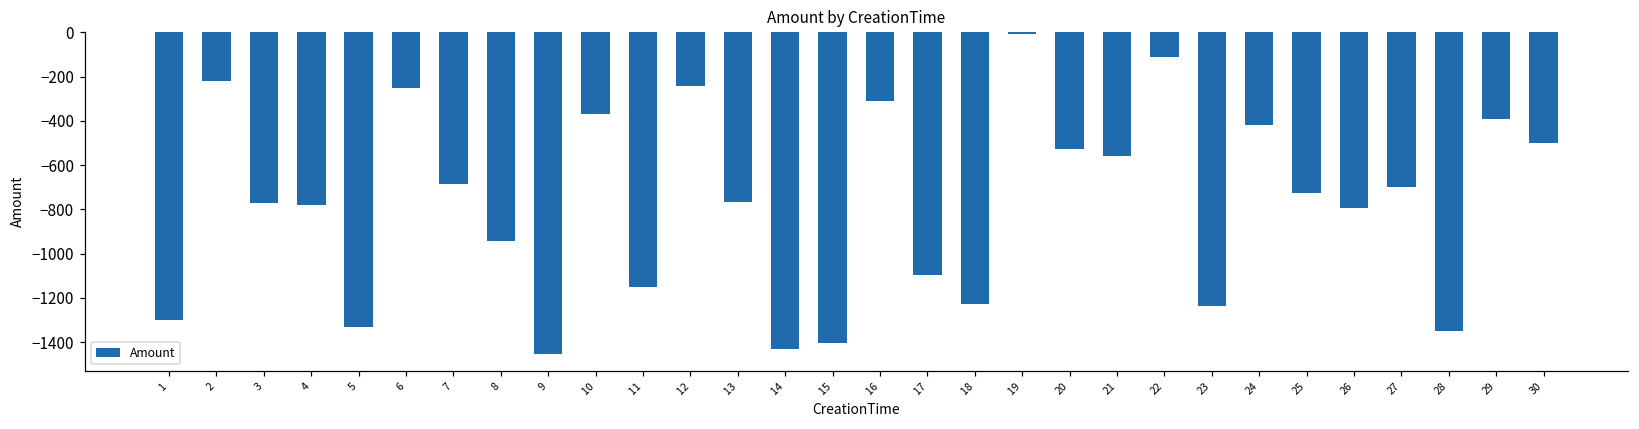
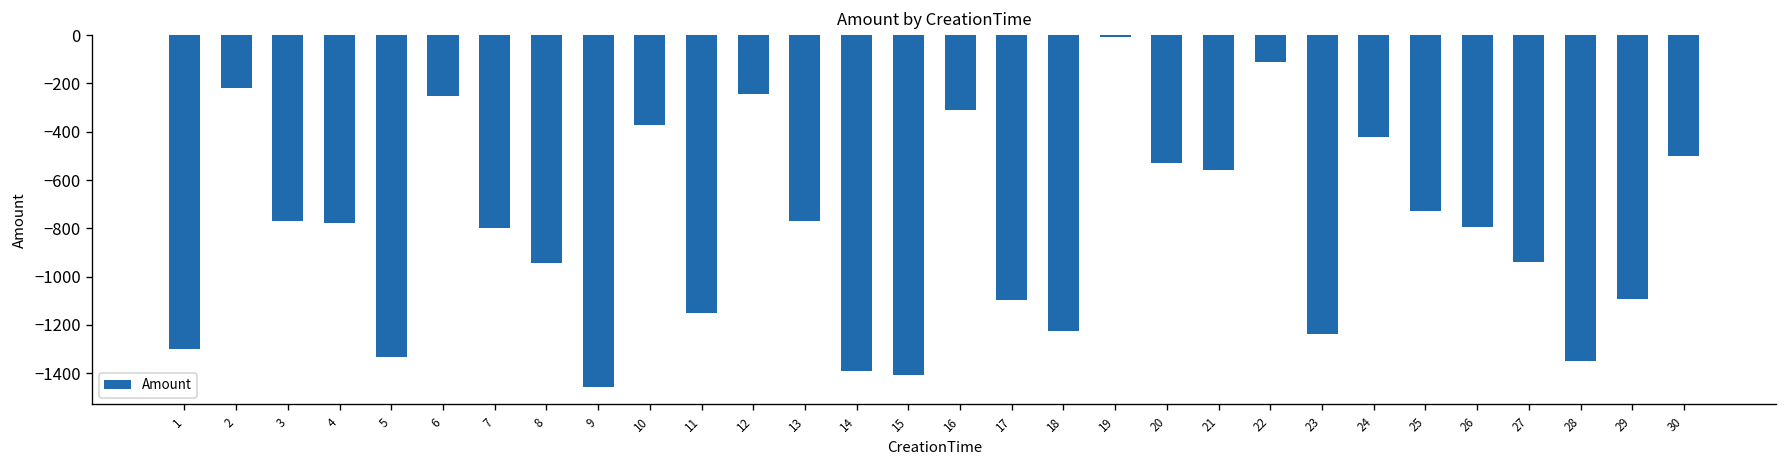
  {
    "1": -1300,
    "2": -220,
    "3": -770,
    "4": -780,
    "5": -1330,
    "6": -250,
-   "7": -690,
+   "7": -800,
    "8": -950,
    "9": -1460,
    "10": -370,
    "11": -1150,
    "12": -240,
    "13": -770,
-   "14": -1430,
+   "14": -1390,
    "15": -1410,
    "16": -310,
    "17": -1100,
    "18": -1230,
    "20": -530,
    "21": -560,
    "22": -110,
    "23": -1240,
    "24": -420,
    "25": -730,
    "26": -790,
-   "27": -700,
+   "27": -940,
    "28": -1350,
-   "29": -390,
+   "29": -1090,
    "30": -500
  }
